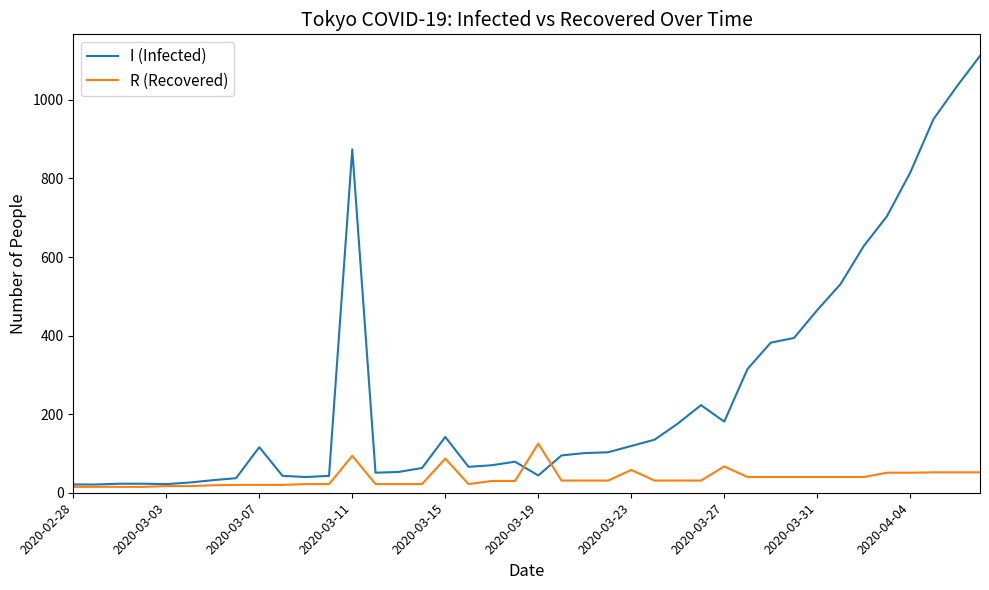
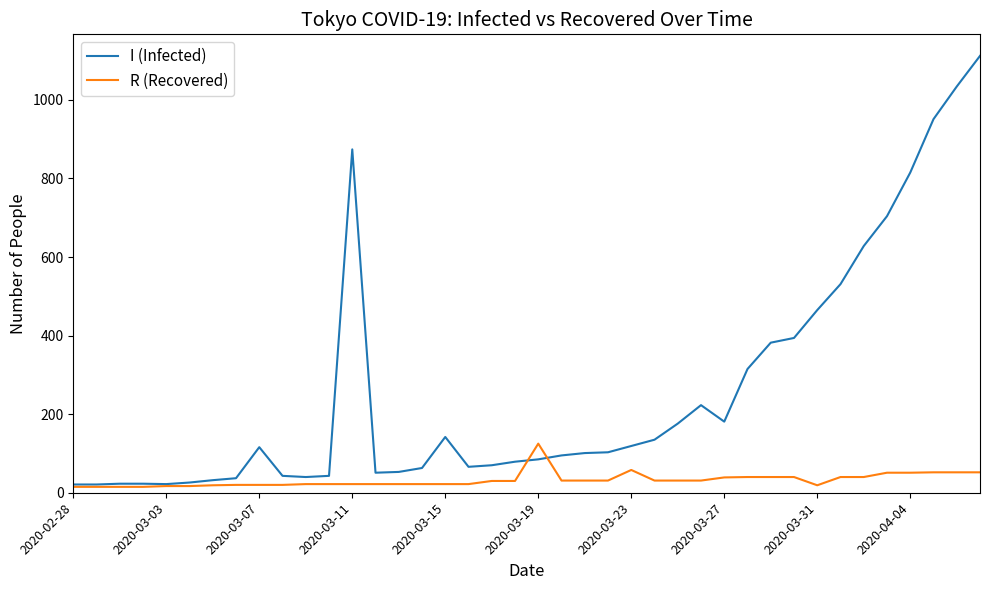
  {
    "I (Infected)": {
      "2020-03-07": 120,
      "2020-03-11": 870,
      "2020-03-15": 140,
-     "2020-03-19": 40,
+     "2020-03-19": 90,
      "2020-03-23": 120,
      "2020-03-27": 180,
      "2020-03-31": 470,
      "2020-04-04": 820
    },
    "R (Recovered)": {
      "2020-03-07": 20,
-     "2020-03-11": 90,
-     "2020-03-15": 90,
+     "2020-03-11": 20,
+     "2020-03-15": 20,
      "2020-03-19": 130,
      "2020-03-23": 60,
-     "2020-03-27": 70,
-     "2020-03-31": 40,
+     "2020-03-27": 40,
+     "2020-03-31": 20,
      "2020-04-04": 50
    }
  }
